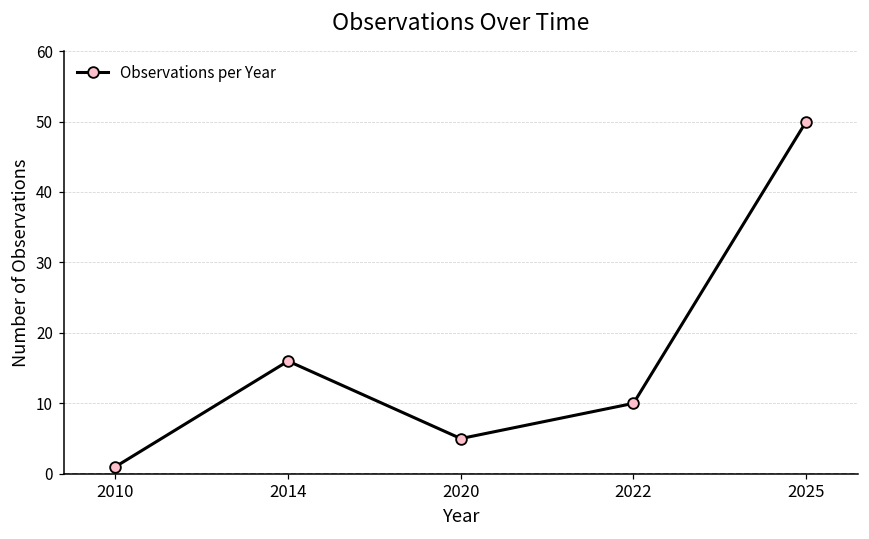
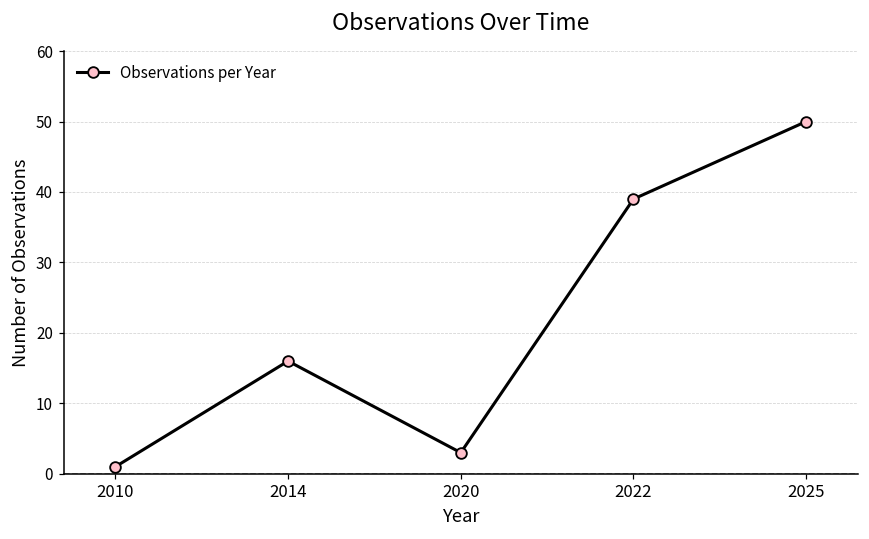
  {
    "2010": 1,
    "2014": 16,
-   "2020": 5,
-   "2022": 10,
+   "2020": 3,
+   "2022": 39,
    "2025": 50
  }
